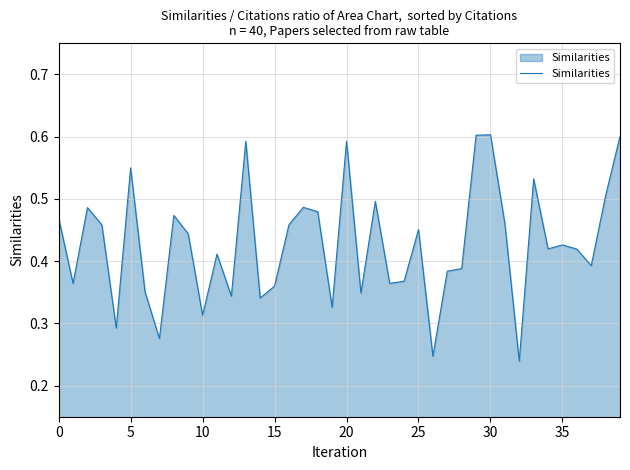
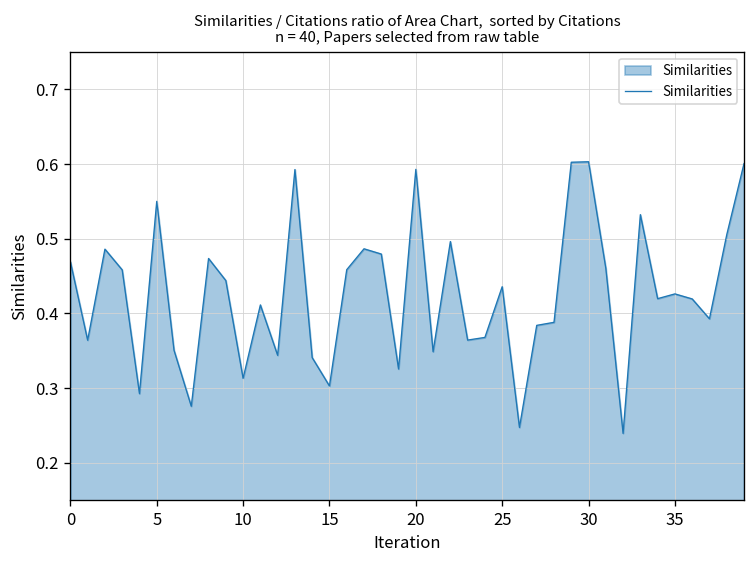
  {
    "0": 0.47,
    "5": 0.55,
    "10": 0.31,
-   "15": 0.36,
+   "15": 0.30,
    "20": 0.59,
-   "25": 0.45,
+   "25": 0.44,
    "30": 0.60,
    "35": 0.43
  }
